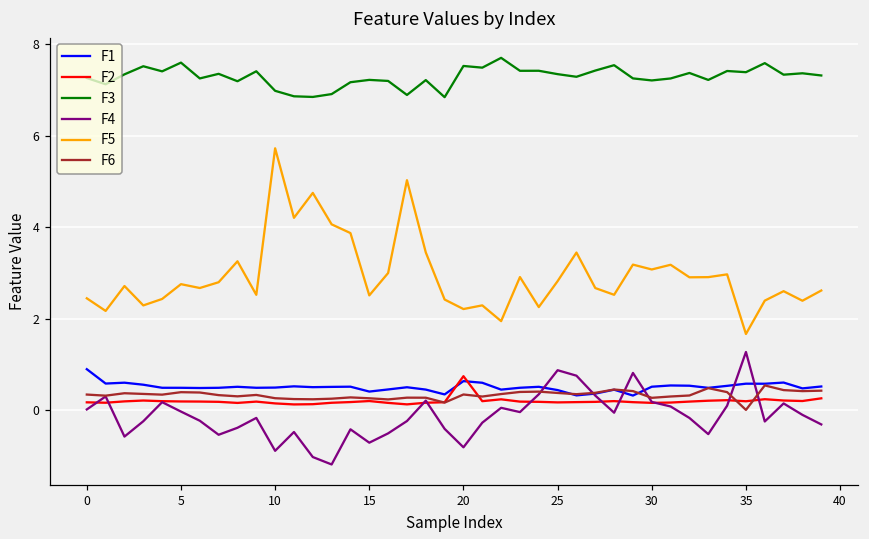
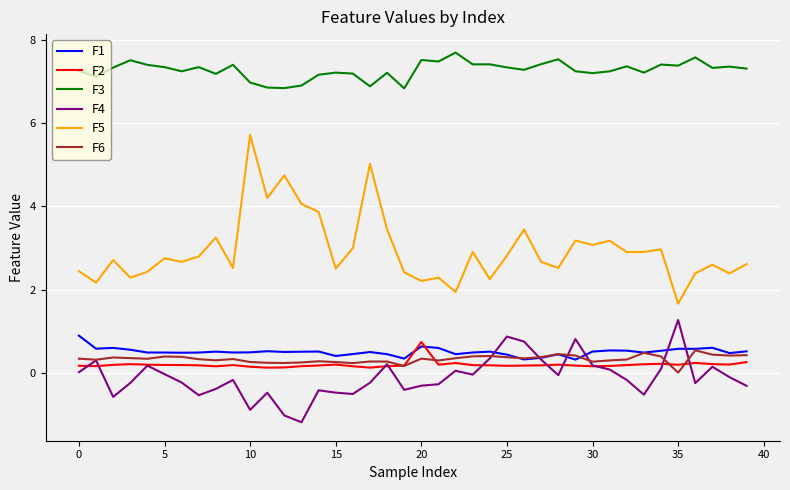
  {
    "F1": {
      "0": 0.9,
      "5": 0.5,
      "10": 0.5,
      "15": 0.4,
      "20": 0.6,
      "25": 0.4,
      "30": 0.5,
      "35": 0.6
    },
    "F2": {
      "0": 0.2,
      "5": 0.2,
      "10": 0.1,
      "20": 0.7,
      "25": 0.2,
      "35": 0.2
    },
    "F3": {
-     "5": 7.6,
+     "5": 7.3,
      "10": 7.0,
      "15": 7.2,
      "20": 7.5,
      "25": 7.3,
      "30": 7.2,
      "35": 7.4
    },
    "F4": {
      "0": 0.0,
      "5": 0.0,
      "10": -0.9,
-     "15": -0.7,
-     "20": -0.8,
+     "15": -0.5,
+     "20": -0.3,
      "25": 0.9,
      "35": 1.3
    },
    "F5": {
      "0": 2.4,
      "5": 2.8,
      "10": 5.7,
      "15": 2.5,
      "20": 2.2,
      "25": 2.8,
      "30": 3.1,
      "35": 1.7
    },
    "F6": {
      "0": 0.3,
      "5": 0.4,
      "10": 0.3,
      "20": 0.3,
      "25": 0.4,
      "30": 0.3,
      "35": 0.0
    }
  }
